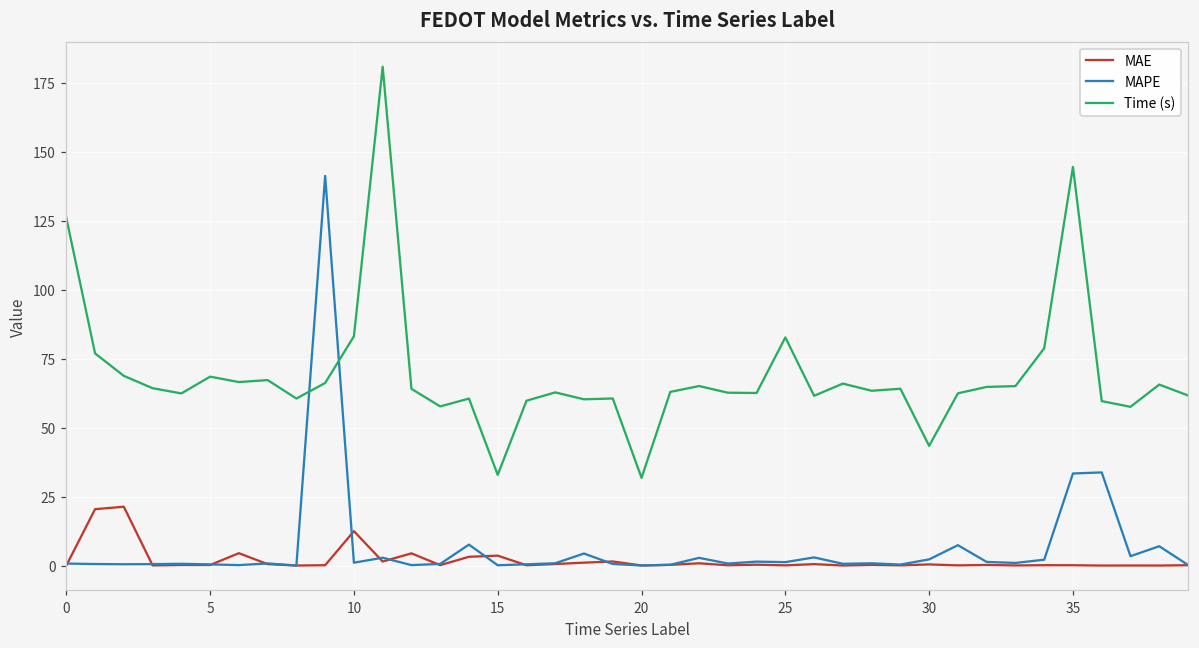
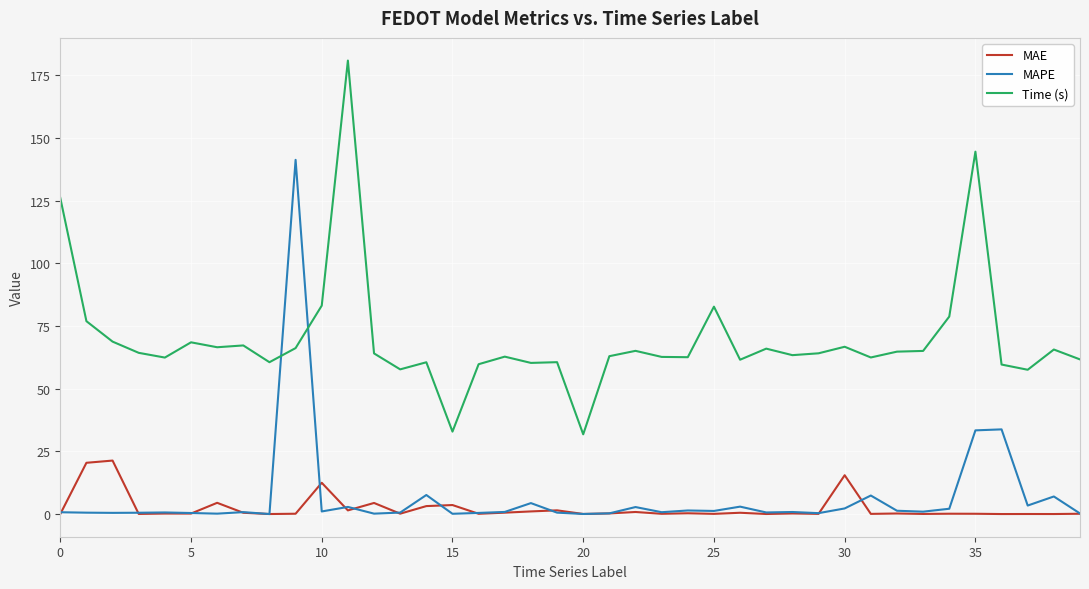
  {
    "MAE": {
      "10": 12,
      "15": 4,
      "25": 0,
-     "30": 0,
+     "30": 15,
      "35": 0
    },
    "MAPE": {
      "10": 1,
      "15": 0,
      "25": 1,
      "30": 2,
      "35": 33
    },
    "Time (s)": {
      "0": 126,
      "5": 68,
      "10": 83,
      "15": 33,
      "20": 32,
      "25": 83,
-     "30": 43,
+     "30": 67,
      "35": 145
    }
  }
